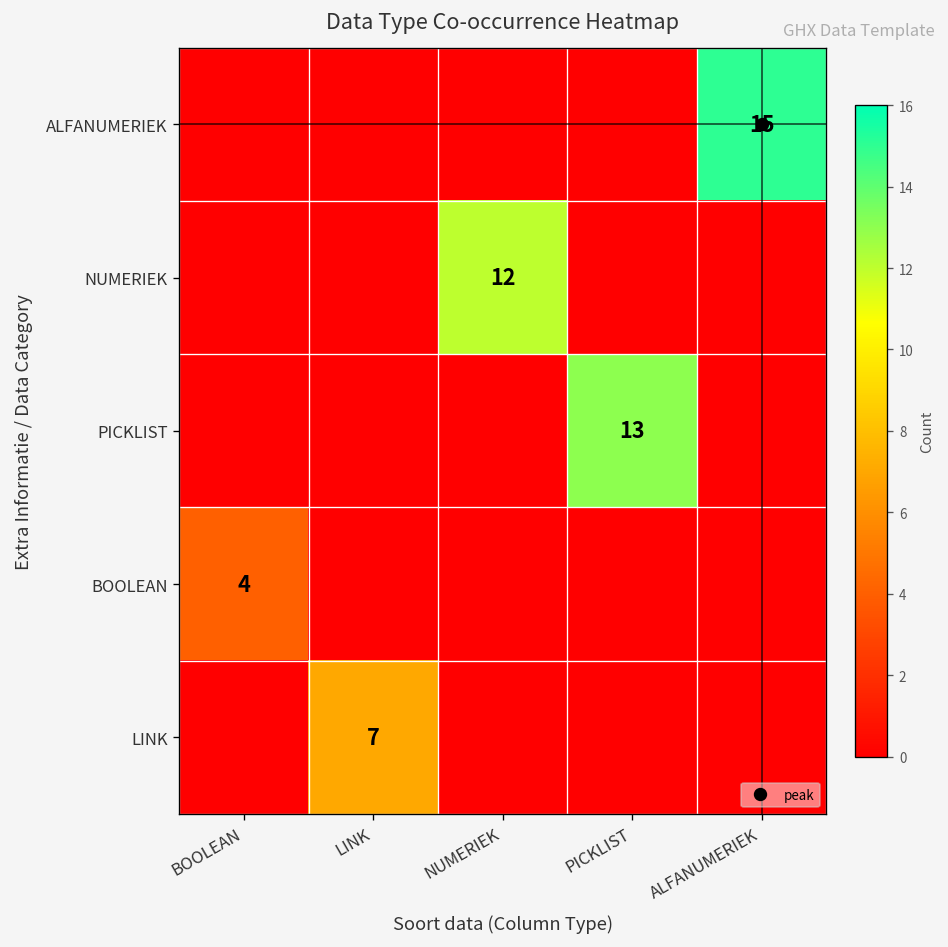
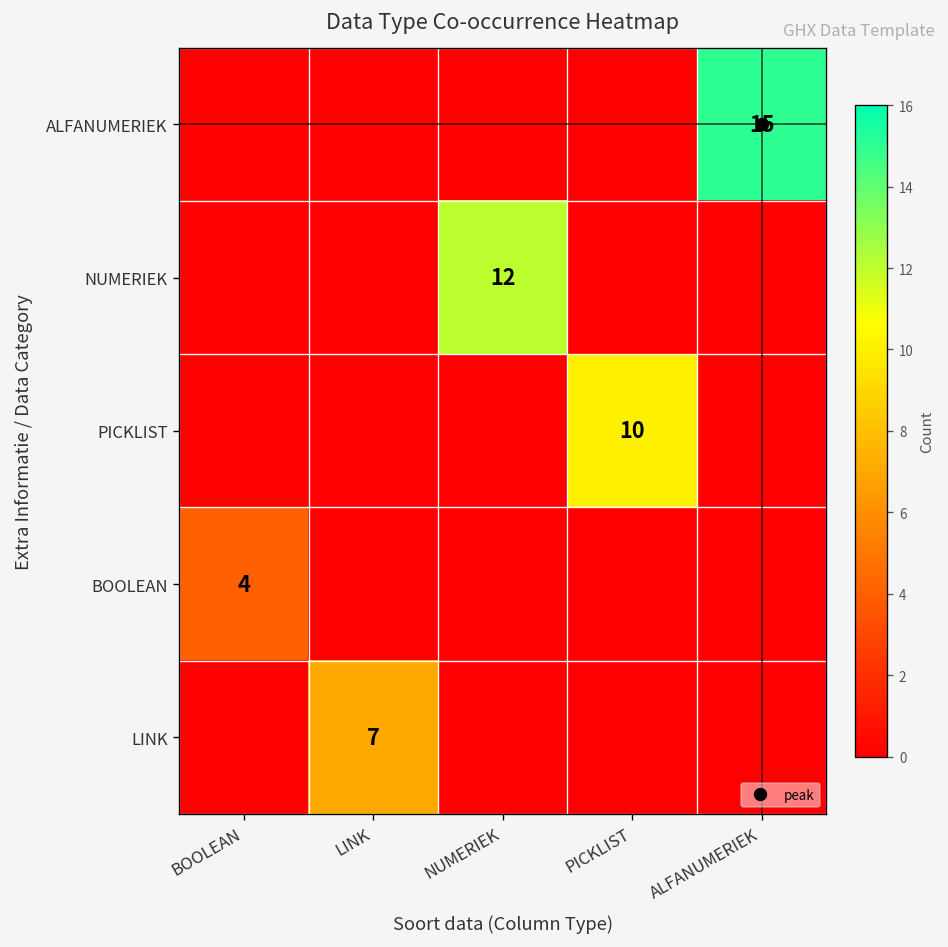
  {
    "NUMERIEK": {
      "NUMERIEK": 12
    },
    "PICKLIST": {
-     "PICKLIST": 13
+     "PICKLIST": 10
    },
    "BOOLEAN": {
      "BOOLEAN": 4
    },
    "LINK": {
      "LINK": 7
    }
  }
